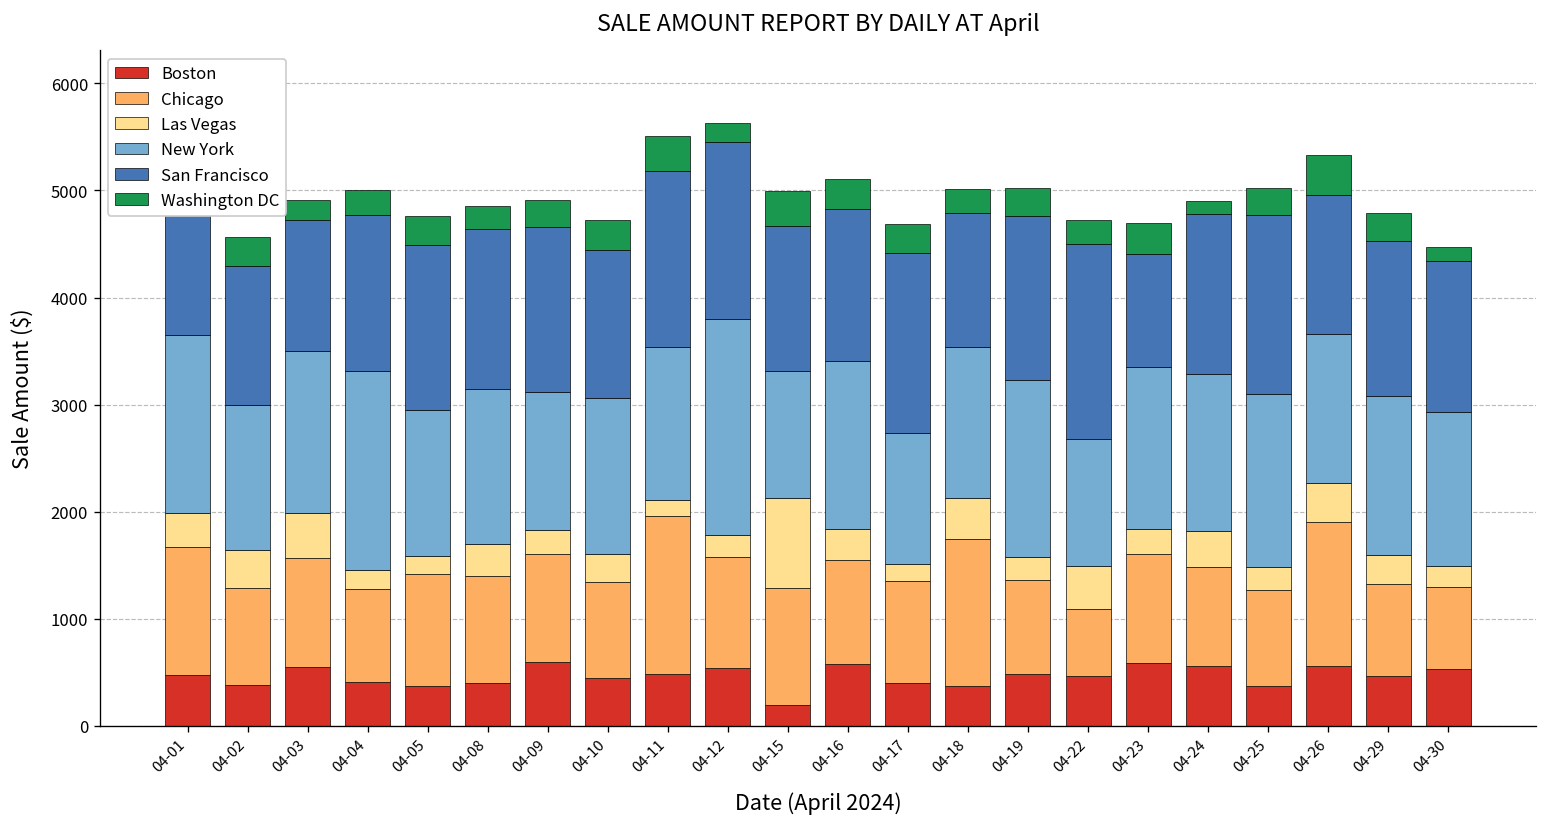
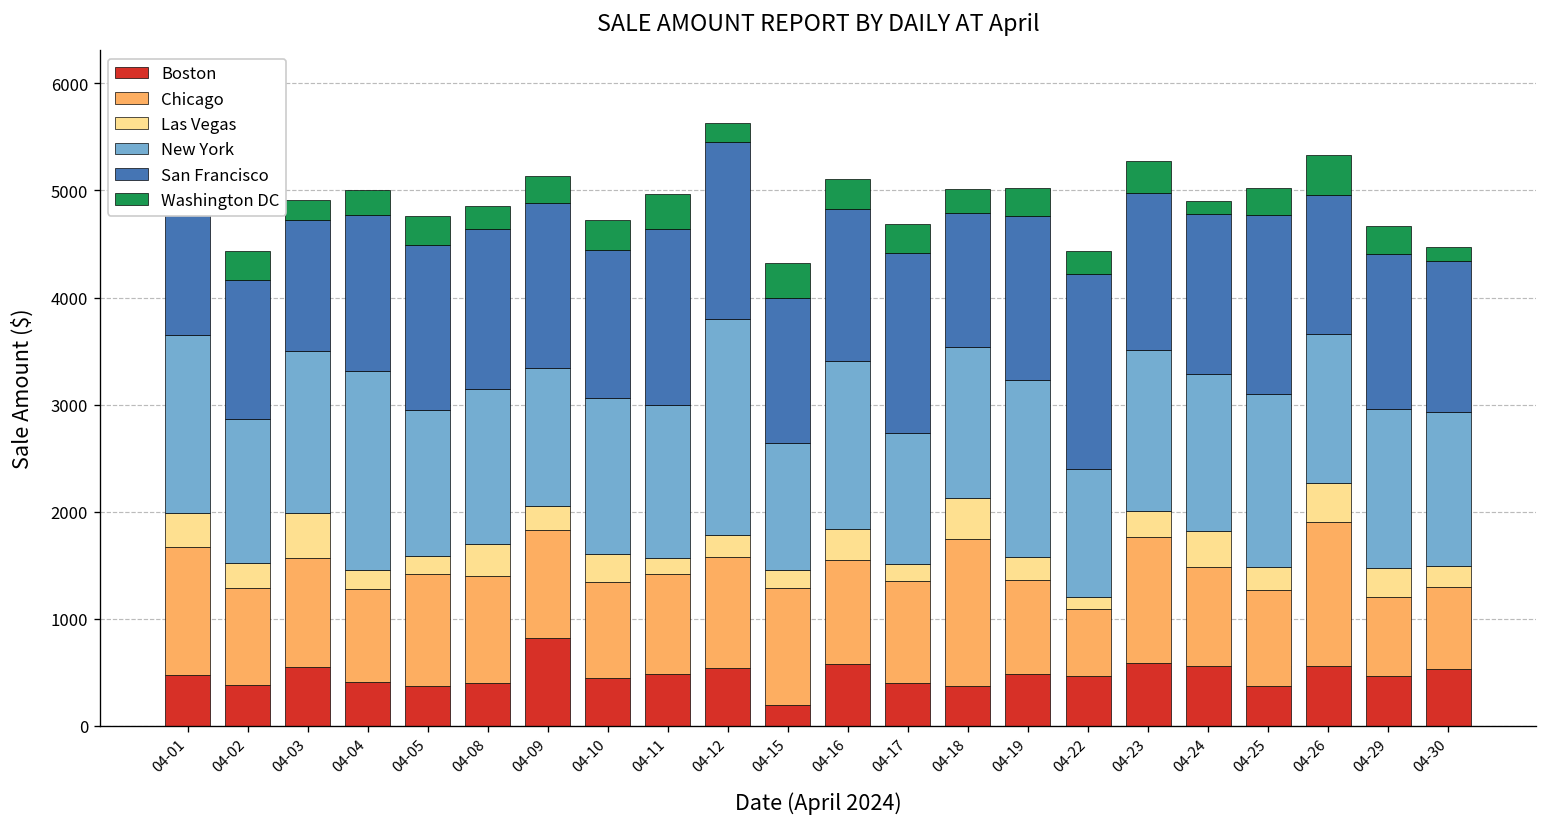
  {
    "Boston": {
      "04-01": 500,
      "04-02": 400,
      "04-03": 500,
      "04-04": 400,
      "04-05": 400,
      "04-08": 400,
-     "04-09": 600,
+     "04-09": 800,
      "04-10": 400,
      "04-11": 500,
      "04-12": 500,
      "04-15": 200,
      "04-16": 600,
      "04-17": 400,
      "04-18": 400,
      "04-19": 500,
      "04-22": 500,
      "04-23": 600,
      "04-24": 600,
      "04-25": 400,
      "04-26": 600,
      "04-29": 500,
      "04-30": 500
    },
    "Chicago": {
      "04-01": 1200,
      "04-02": 900,
      "04-03": 1000,
      "04-04": 900,
      "04-05": 1000,
      "04-08": 1000,
      "04-09": 1000,
      "04-10": 900,
-     "04-11": 1500,
+     "04-11": 900,
      "04-12": 1000,
      "04-15": 1100,
      "04-16": 1000,
      "04-17": 1000,
      "04-18": 1400,
      "04-19": 900,
      "04-22": 600,
-     "04-23": 1000,
+     "04-23": 1200,
      "04-24": 900,
      "04-25": 900,
      "04-26": 1300,
-     "04-29": 900,
+     "04-29": 700,
      "04-30": 800
    },
    "Las Vegas": {
      "04-01": 300,
-     "04-02": 400,
+     "04-02": 200,
      "04-03": 400,
      "04-04": 200,
      "04-05": 200,
      "04-08": 300,
      "04-09": 200,
      "04-10": 300,
      "04-11": 200,
      "04-12": 200,
-     "04-15": 800,
+     "04-15": 200,
      "04-16": 300,
      "04-17": 200,
      "04-18": 400,
      "04-19": 200,
-     "04-22": 400,
+     "04-22": 100,
      "04-23": 200,
      "04-24": 300,
      "04-25": 200,
      "04-26": 400,
      "04-29": 300,
      "04-30": 200
    },
    "New York": {
      "04-01": 1700,
      "04-02": 1300,
      "04-03": 1500,
      "04-04": 1900,
      "04-05": 1400,
      "04-08": 1400,
      "04-09": 1300,
      "04-10": 1500,
      "04-11": 1400,
      "04-12": 2000,
      "04-15": 1200,
      "04-16": 1600,
      "04-17": 1200,
      "04-18": 1400,
      "04-19": 1700,
      "04-22": 1200,
      "04-23": 1500,
      "04-24": 1500,
      "04-25": 1600,
      "04-26": 1400,
      "04-29": 1500,
      "04-30": 1400
    },
    "San Francisco": {
      "04-02": 1300,
      "04-03": 1200,
      "04-04": 1500,
      "04-05": 1500,
      "04-08": 1500,
      "04-09": 1500,
      "04-10": 1400,
      "04-11": 1600,
      "04-12": 1700,
      "04-15": 1400,
      "04-16": 1400,
      "04-17": 1700,
      "04-18": 1200,
      "04-19": 1500,
      "04-22": 1800,
-     "04-23": 1100,
+     "04-23": 1500,
      "04-24": 1500,
      "04-25": 1700,
      "04-26": 1300,
      "04-29": 1500,
      "04-30": 1400
    },
    "Washington DC": {
      "04-02": 300,
      "04-03": 200,
      "04-04": 200,
      "04-05": 300,
      "04-08": 200,
      "04-09": 300,
      "04-10": 300,
      "04-11": 300,
      "04-12": 200,
      "04-15": 300,
      "04-16": 300,
      "04-17": 300,
      "04-18": 200,
      "04-19": 300,
      "04-22": 200,
      "04-23": 300,
      "04-24": 100,
      "04-25": 200,
      "04-26": 400,
      "04-29": 300,
      "04-30": 100
    }
  }
